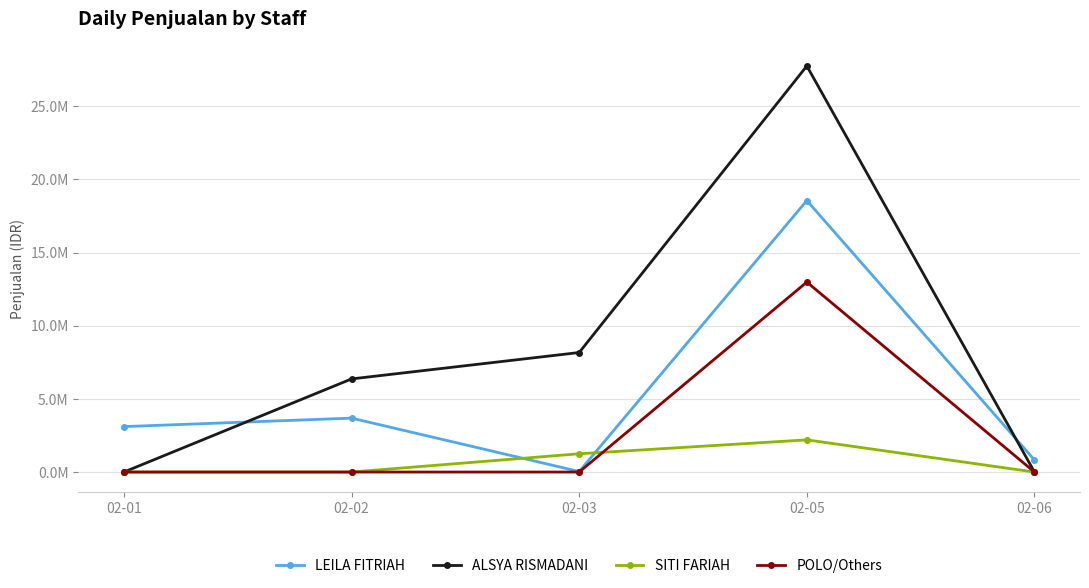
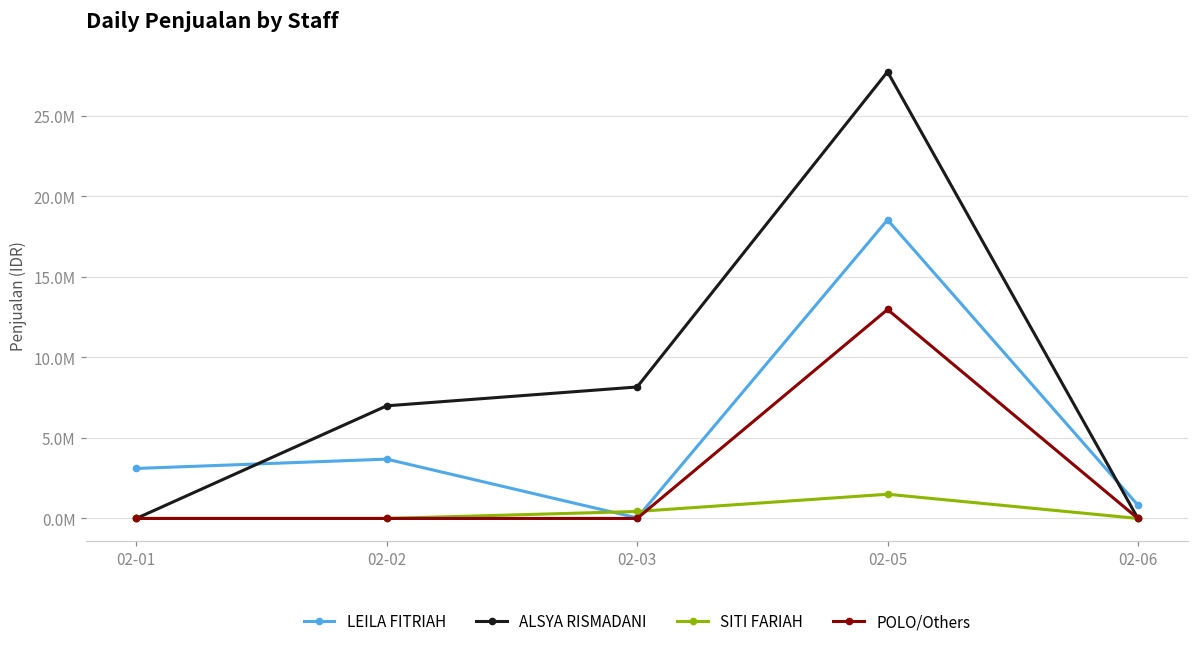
  {
    "LEILA FITRIAH": {
      "02-01": 3100000,
      "02-02": 3700000,
      "02-05": 18500000,
      "02-06": 800000
    },
    "ALSYA RISMADANI": {
-     "02-02": 6400000,
+     "02-02": 7000000,
      "02-03": 8200000,
      "02-05": 27700000
    },
    "SITI FARIAH": {
-     "02-03": 1200000,
-     "02-05": 2200000
+     "02-03": 400000,
+     "02-05": 1500000
    },
    "POLO/Others": {
      "02-05": 13000000
    }
  }
